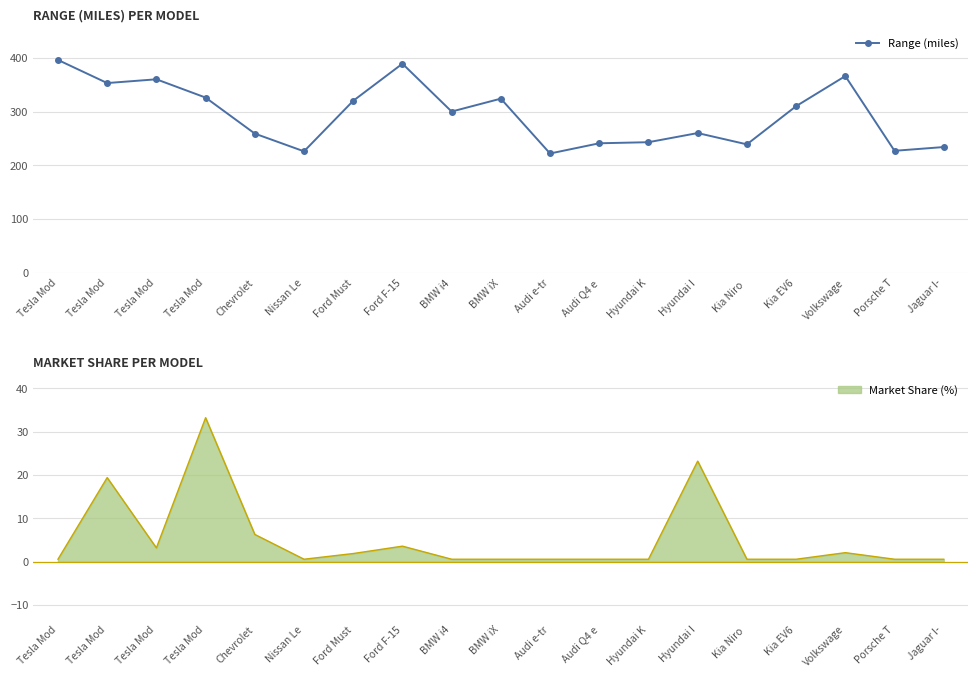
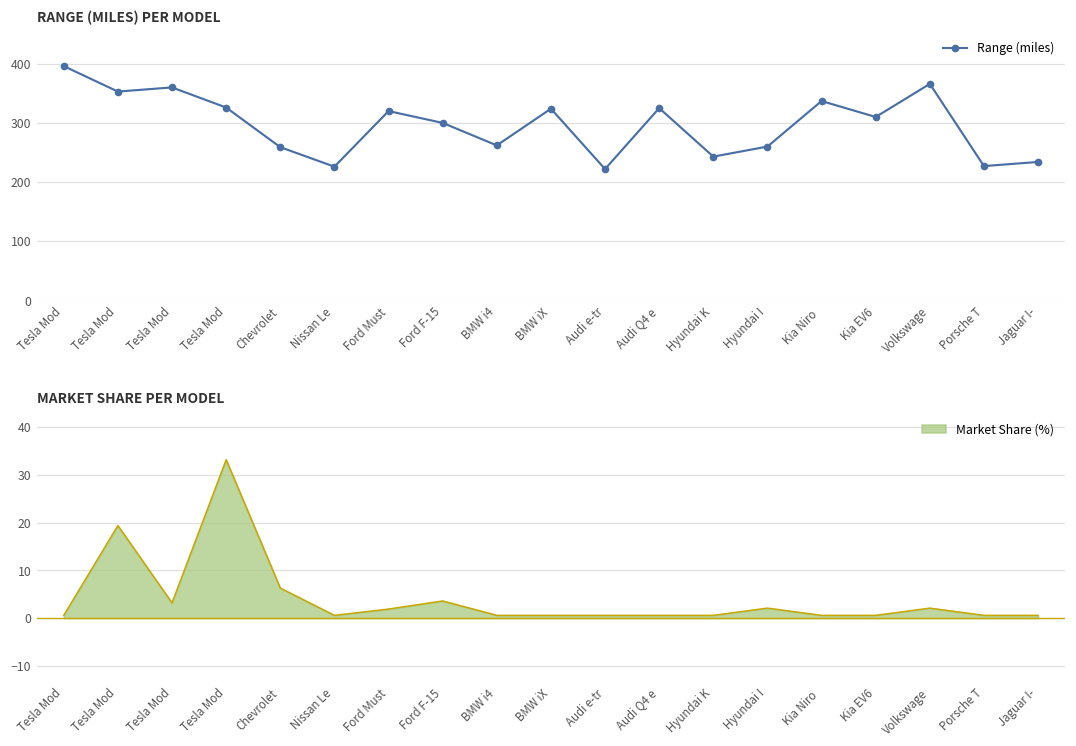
  {
    "RANGE (MILES) PER MODEL": {
      "Chevrolet": 260,
      "Nissan Le": 230,
      "Ford Must": 320,
-     "Ford F-15": 390,
-     "BMW i4": 300,
+     "Ford F-15": 300,
+     "BMW i4": 260,
      "BMW iX": 320,
      "Audi e-tr": 220,
-     "Audi Q4 e": 240,
+     "Audi Q4 e": 330,
      "Hyundai K": 240,
      "Hyundai I": 260,
-     "Kia Niro": 240,
+     "Kia Niro": 340,
      "Kia EV6": 310,
      "Volkswage": 370,
      "Porsche T": 230,
      "Jaguar I-": 230
    },
    "MARKET SHARE PER MODEL": {
      "Chevrolet": 6,
      "Nissan Le": 1,
      "Ford Must": 2,
      "Ford F-15": 4,
      "BMW i4": 1,
      "BMW iX": 1,
      "Audi e-tr": 1,
      "Audi Q4 e": 1,
      "Hyundai K": 1,
-     "Hyundai I": 23,
+     "Hyundai I": 2,
      "Kia Niro": 1,
      "Kia EV6": 1,
      "Volkswage": 2,
      "Porsche T": 1,
      "Jaguar I-": 1
    }
  }
